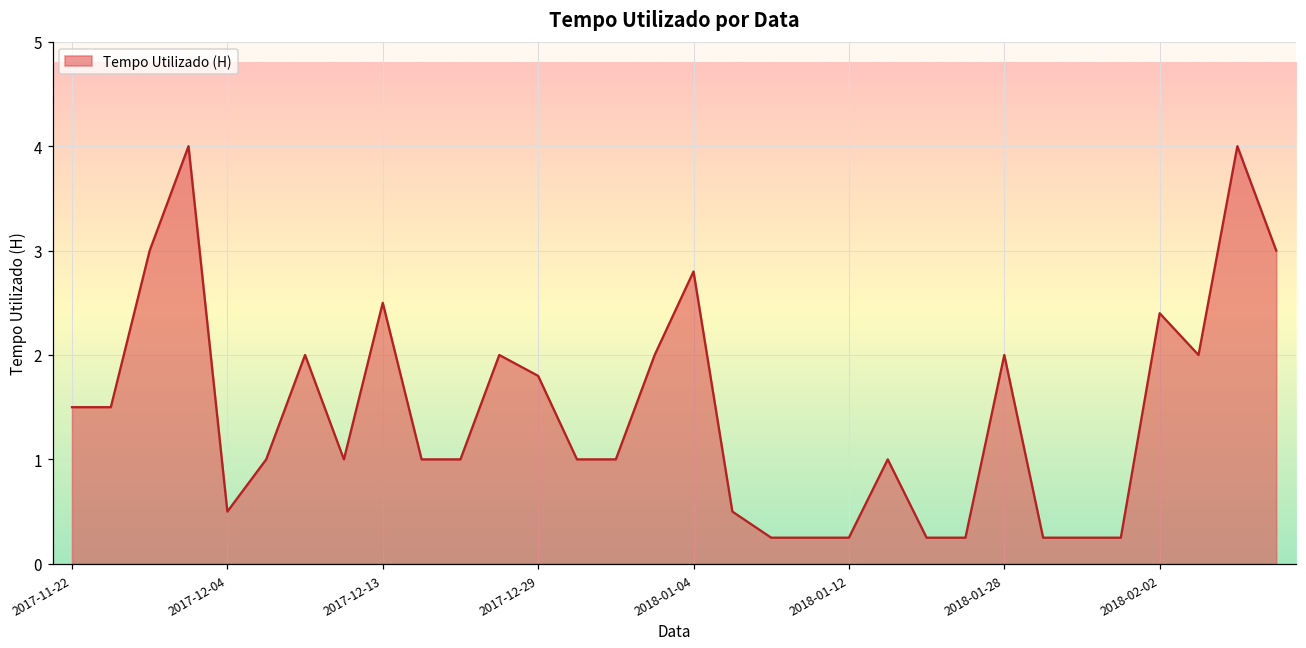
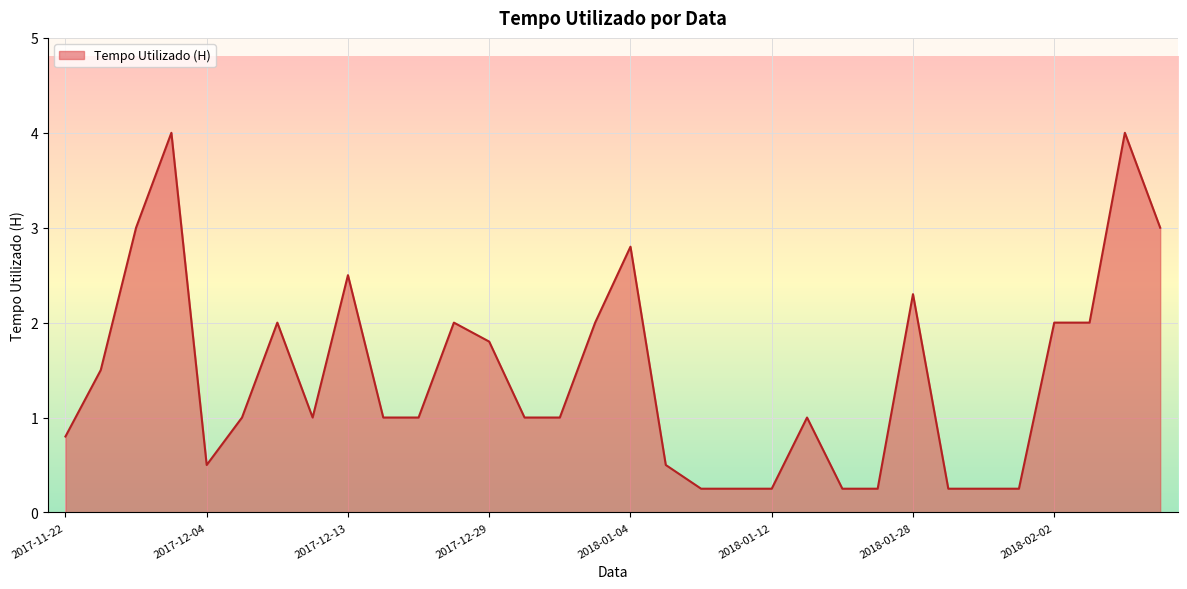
  {
-   "2017-11-22": 1.5,
+   "2017-11-22": 0.8,
    "2017-12-04": 0.5,
    "2017-12-13": 2.5,
    "2017-12-29": 1.8,
    "2018-01-04": 2.8,
    "2018-01-12": 0.3,
-   "2018-01-28": 2.0,
-   "2018-02-02": 2.4
+   "2018-01-28": 2.3,
+   "2018-02-02": 2.0
  }
